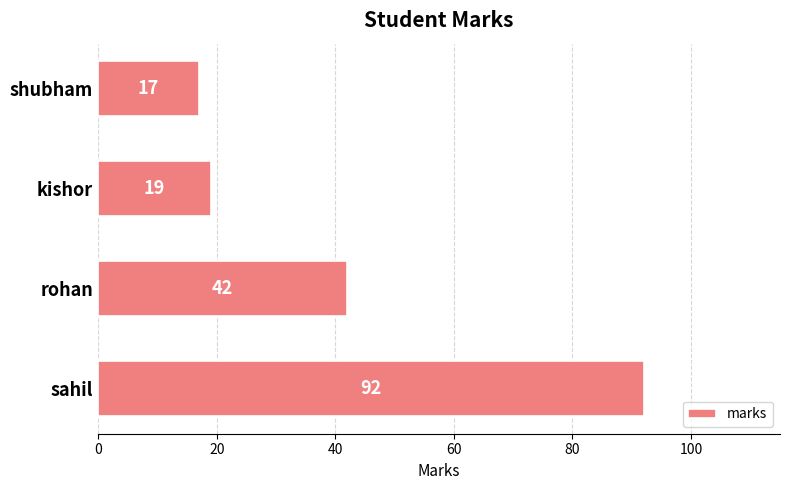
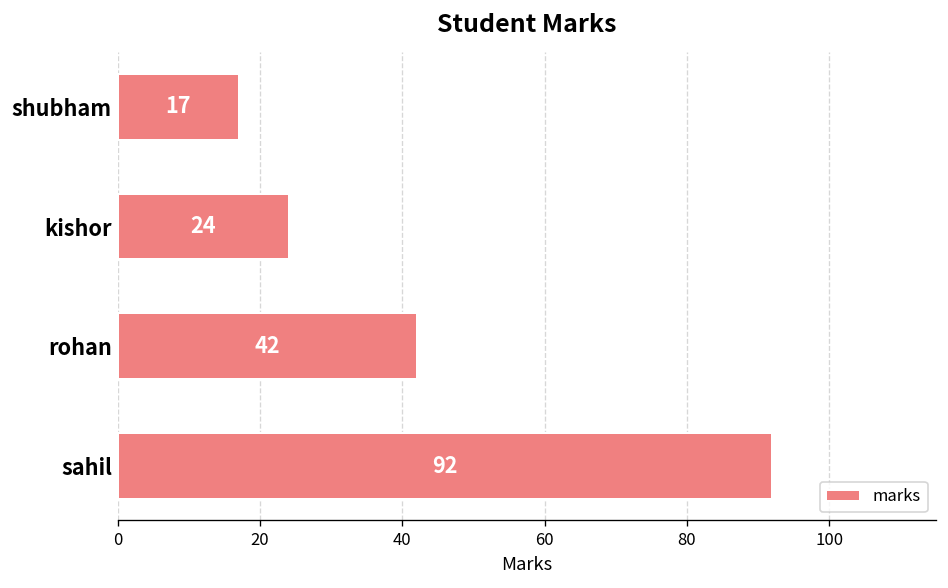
  {
    "shubham": 17,
-   "kishor": 19,
+   "kishor": 24,
    "rohan": 42,
    "sahil": 92
  }
